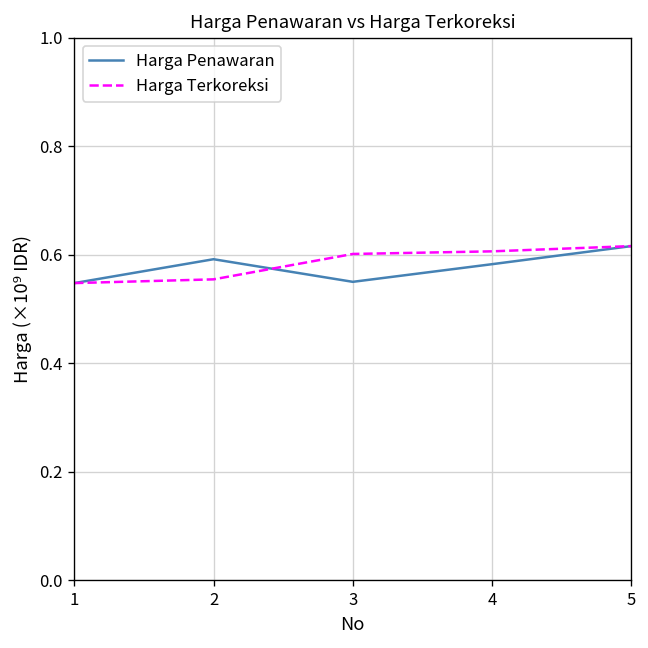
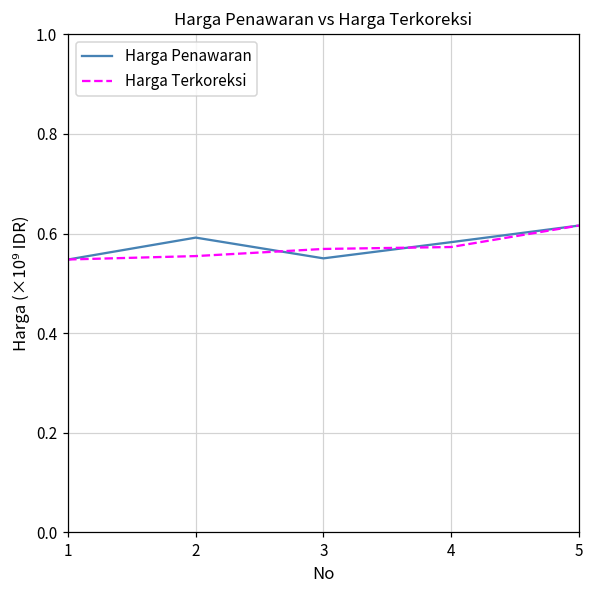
  {
    "Harga Penawaran": {
      "2": 0.59,
      "3": 0.55,
      "4": 0.58
    },
    "Harga Terkoreksi": {
      "2": 0.55,
-     "3": 0.60,
-     "4": 0.61
+     "3": 0.57,
+     "4": 0.57
    }
  }
